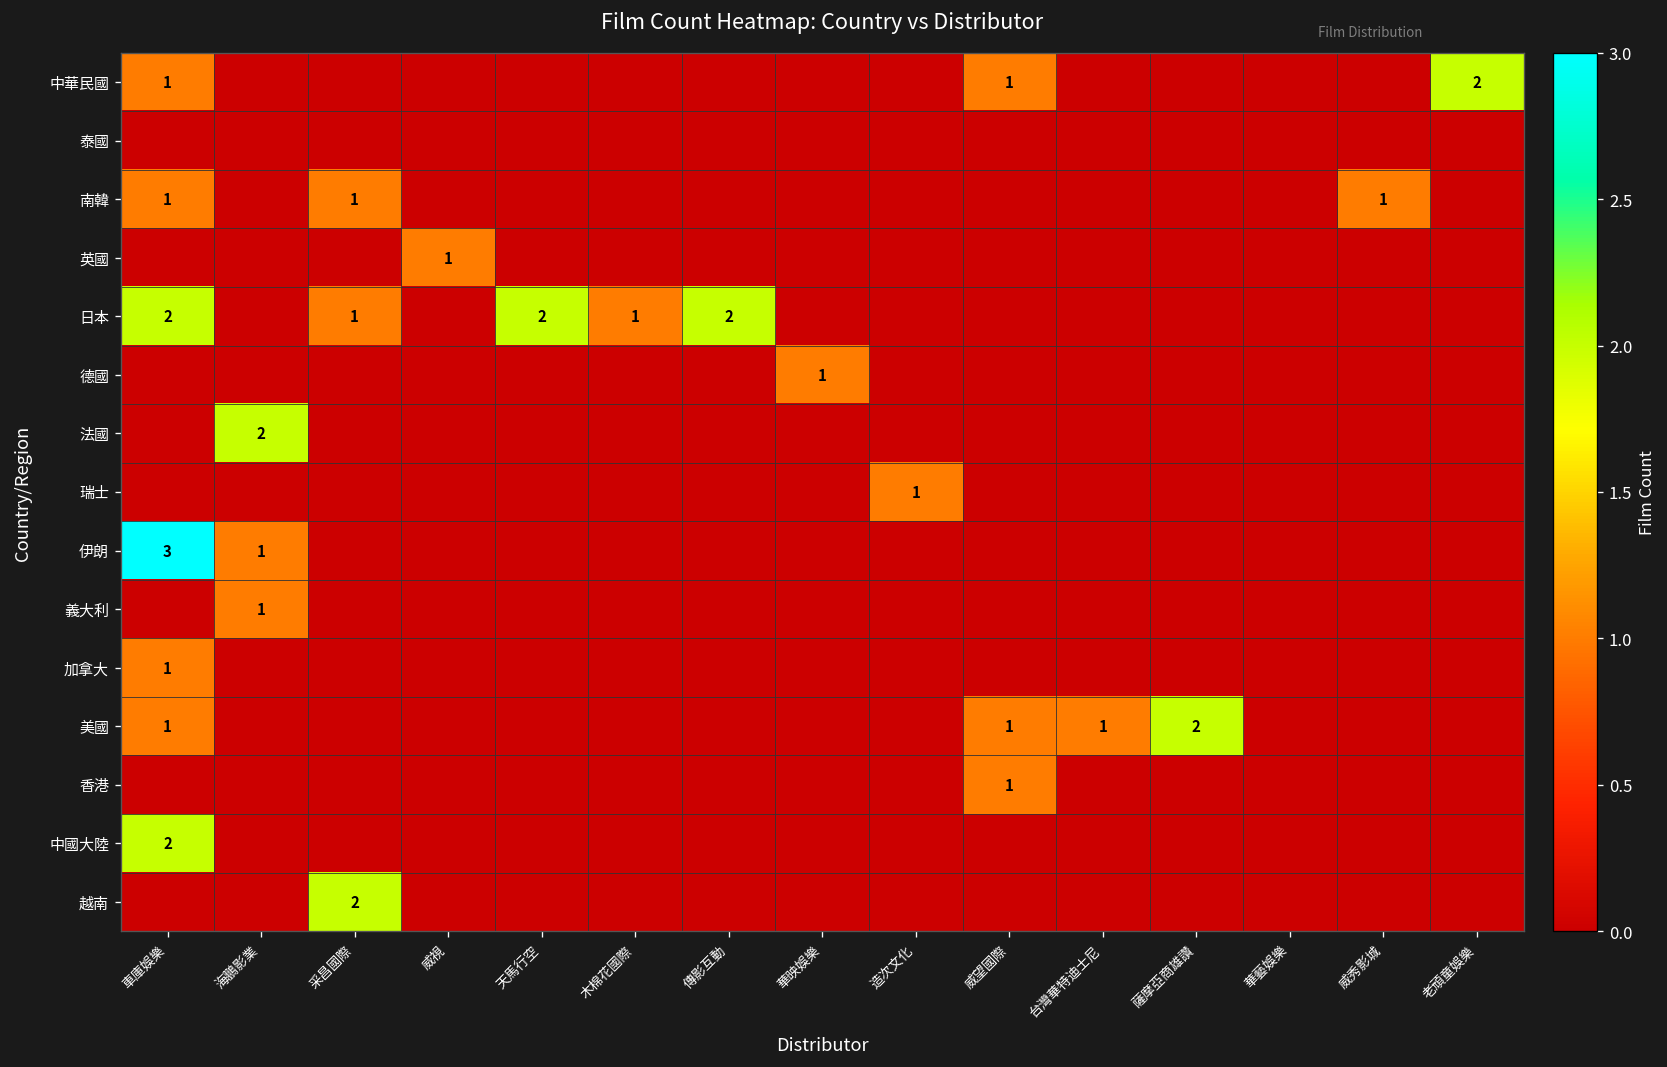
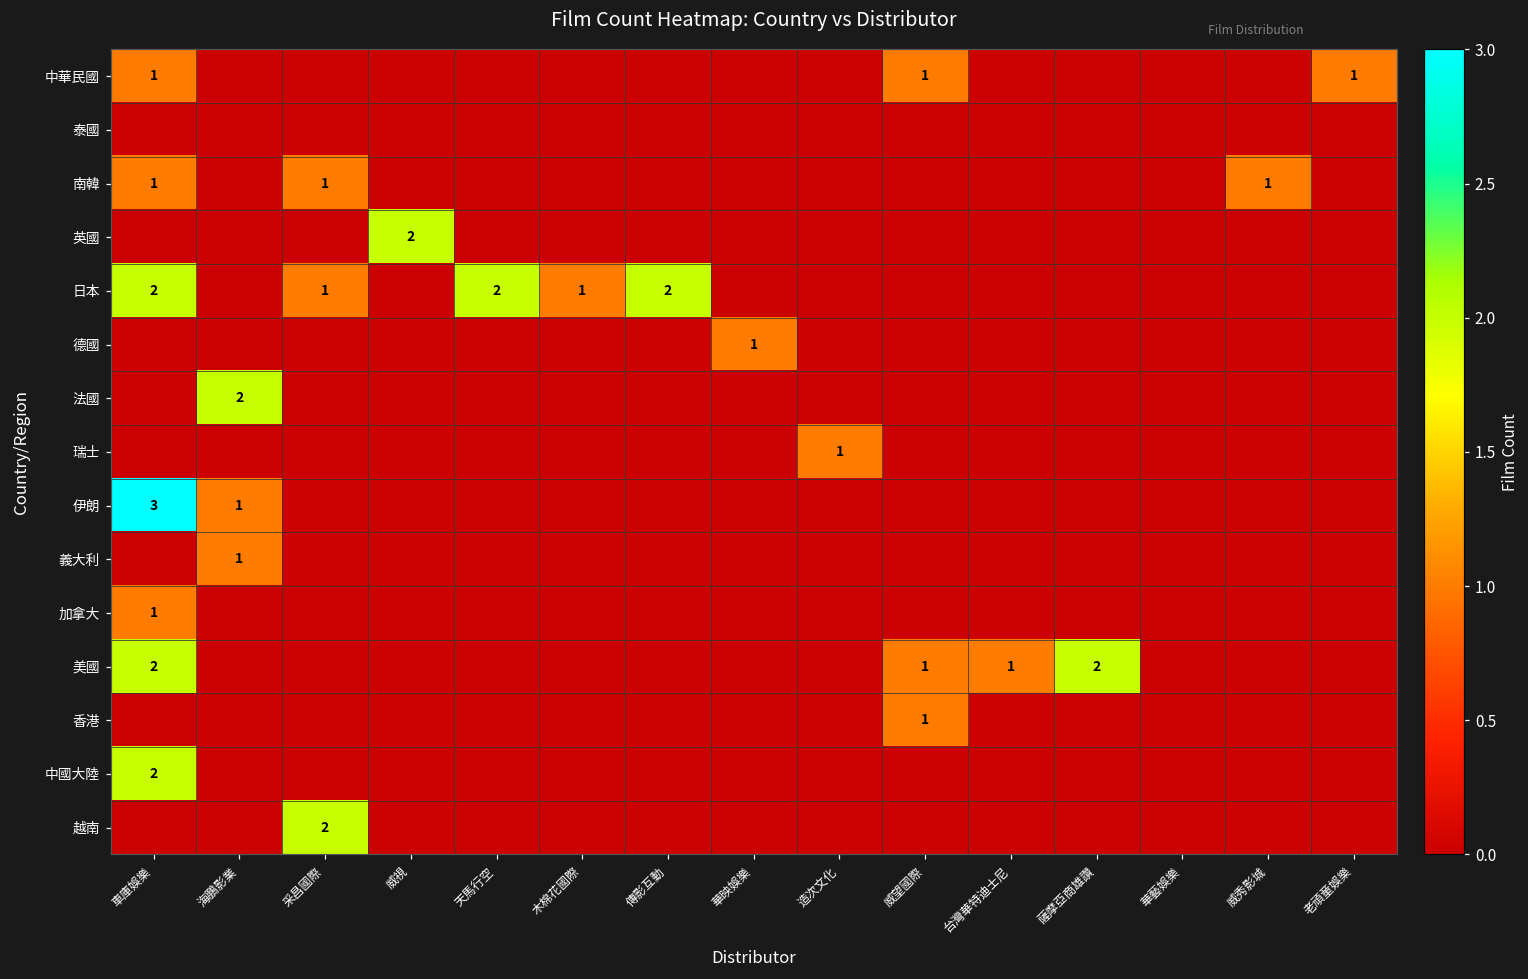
  {
    "中華民國": {
      "車庫娛樂": 1,
      "威望國際": 1,
-     "老頑童娛樂": 2
+     "老頑童娛樂": 1
    },
    "南韓": {
      "車庫娛樂": 1,
      "采昌國際": 1,
      "威秀影城": 1
    },
    "英國": {
-     "威視": 1
+     "威視": 2
    },
    "日本": {
      "車庫娛樂": 2,
      "采昌國際": 1,
      "天馬行空": 2,
      "木棉花國際": 1,
      "傳影互動": 2
    },
    "德國": {
      "華映娛樂": 1
    },
    "法國": {
      "海鵬影業": 2
    },
    "瑞士": {
      "造次文化": 1
    },
    "伊朗": {
      "車庫娛樂": 3,
      "海鵬影業": 1
    },
    "義大利": {
      "海鵬影業": 1
    },
    "加拿大": {
      "車庫娛樂": 1
    },
    "美國": {
-     "車庫娛樂": 1,
+     "車庫娛樂": 2,
      "威望國際": 1,
      "台灣華特迪士尼": 1,
      "薩摩亞商雄讚": 2
    },
    "香港": {
      "威望國際": 1
    },
    "中國大陸": {
      "車庫娛樂": 2
    },
    "越南": {
      "采昌國際": 2
    }
  }
